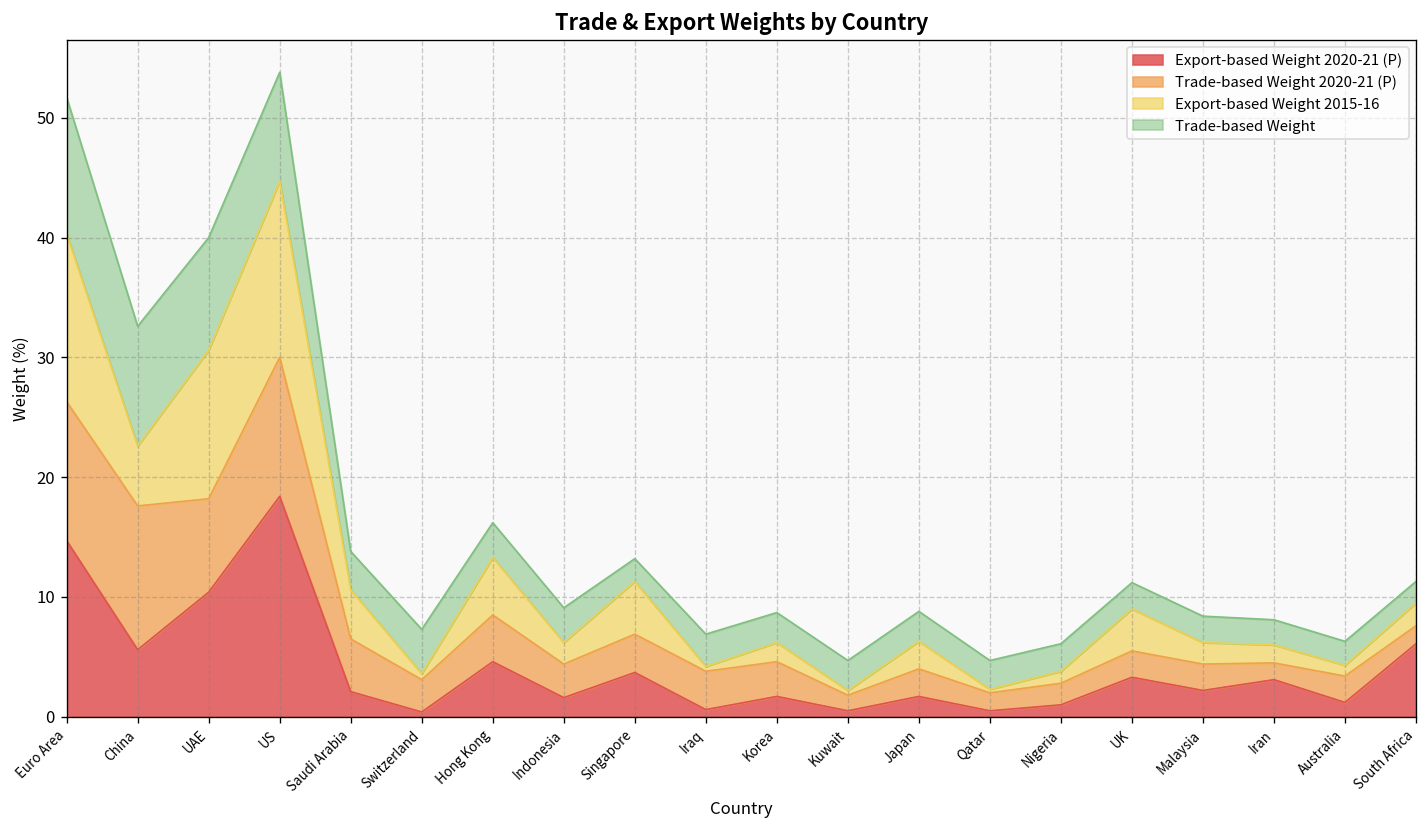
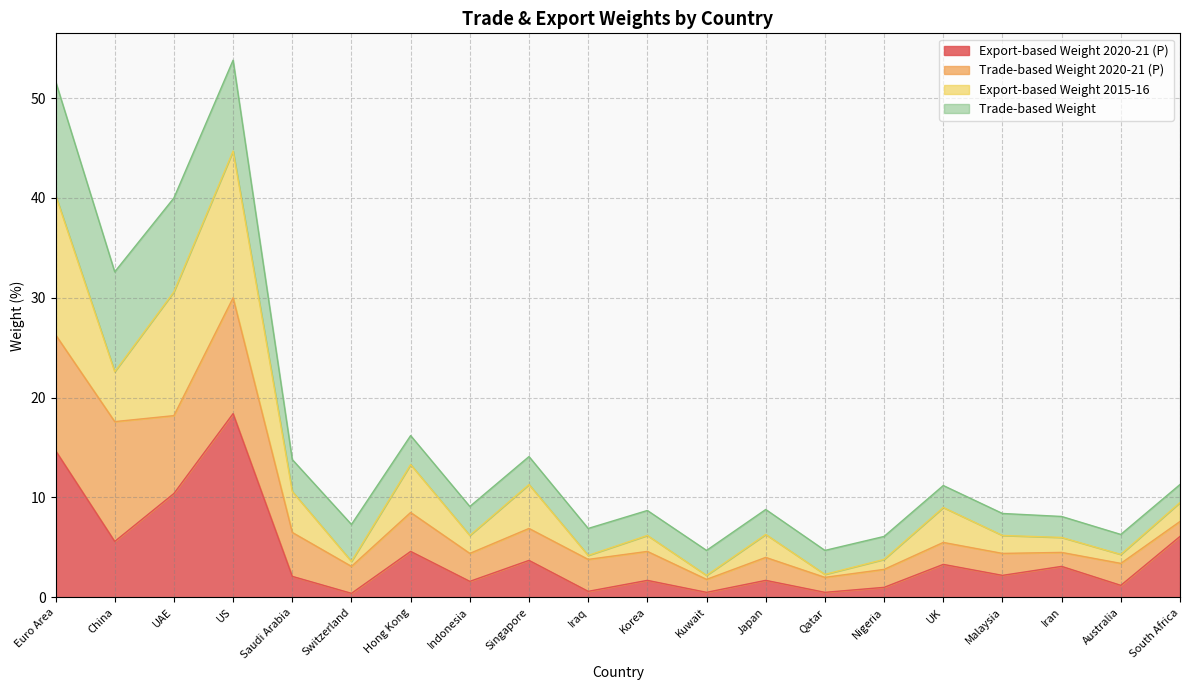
  {
    "Export-based Weight 2020-21 (P)": {
      "Euro Area": 15,
      "China": 6,
      "UAE": 10,
      "US": 18,
      "Saudi Arabia": 2,
      "Switzerland": 0,
      "Hong Kong": 5,
      "Indonesia": 2,
      "Singapore": 4,
      "Iraq": 1,
      "Korea": 2,
      "Kuwait": 1,
      "Japan": 2,
      "Qatar": 1,
      "Nigeria": 1,
      "UK": 3,
      "Malaysia": 2,
      "Iran": 3,
      "Australia": 1,
      "South Africa": 6
    },
    "Trade-based Weight": {
      "Euro Area": 11,
      "China": 10,
      "UAE": 9,
      "US": 9,
      "Saudi Arabia": 3,
      "Switzerland": 4,
      "Hong Kong": 3,
      "Indonesia": 3,
-     "Singapore": 2,
+     "Singapore": 3,
      "Iraq": 3,
      "Korea": 3,
      "Kuwait": 3,
      "Japan": 3,
      "Qatar": 2,
      "Nigeria": 2,
      "UK": 2,
      "Malaysia": 2,
      "Iran": 2,
      "Australia": 2,
      "South Africa": 2
    }
  }
